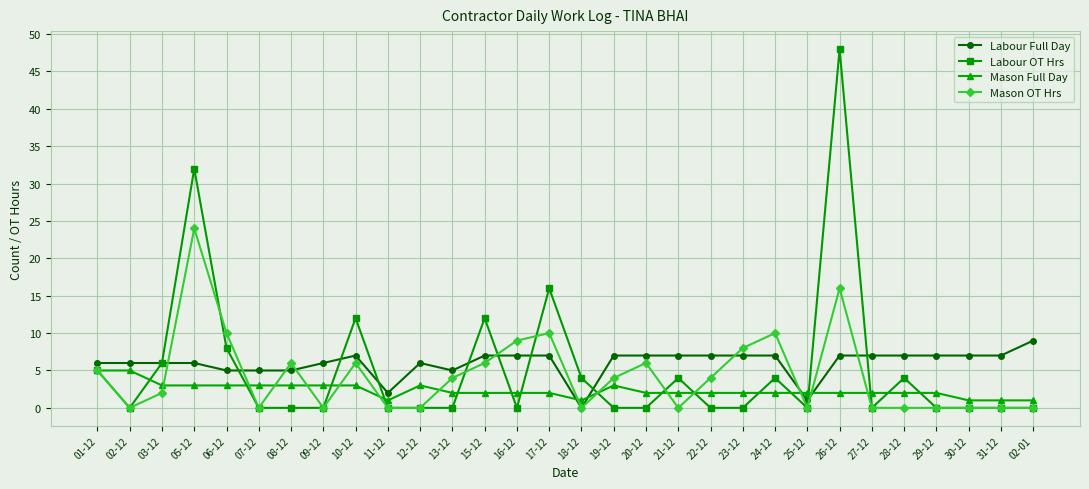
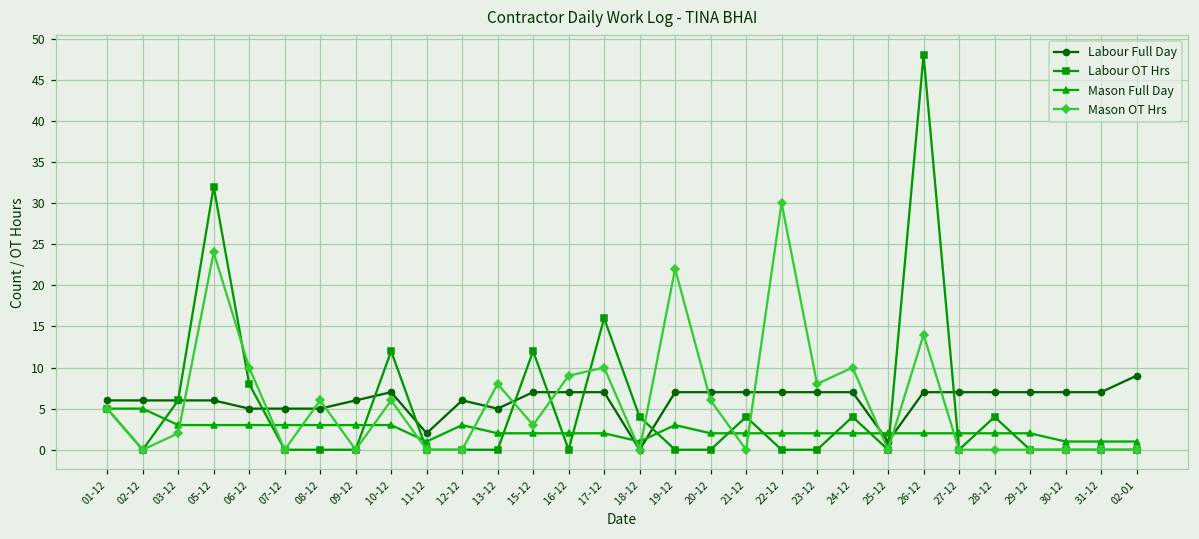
  {
    "Mason OT Hrs": {
      "03-12": 2,
      "05-12": 24,
      "06-12": 10,
      "08-12": 6,
      "10-12": 6,
-     "13-12": 4,
-     "15-12": 6,
+     "13-12": 8,
+     "15-12": 3,
      "16-12": 9,
      "17-12": 10,
-     "19-12": 4,
+     "19-12": 22,
      "20-12": 6,
      "21-12": 0,
-     "22-12": 4,
+     "22-12": 30,
      "23-12": 8,
      "24-12": 10,
-     "26-12": 16,
+     "26-12": 14,
      "28-12": 0
    }
  }
